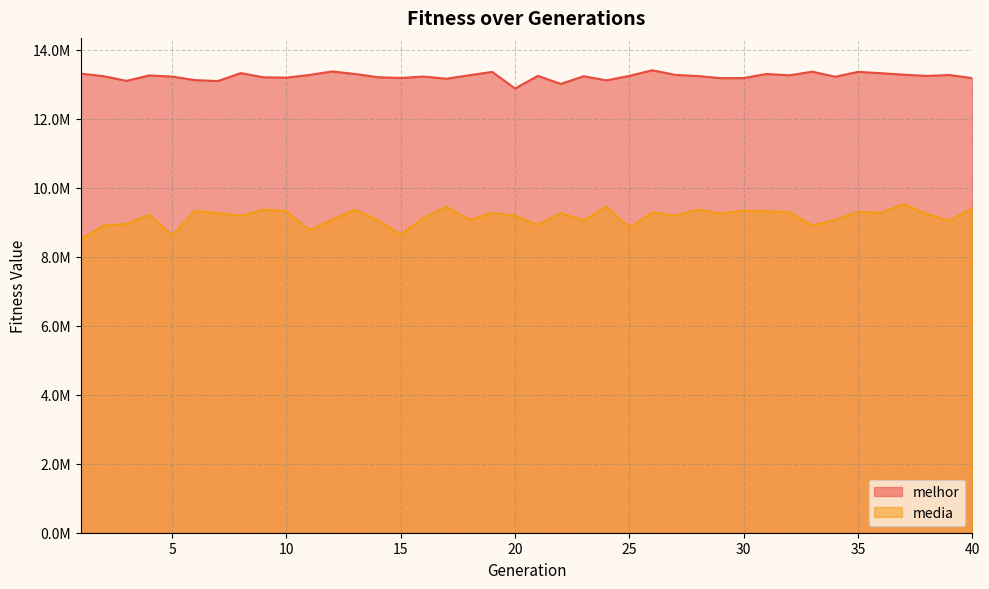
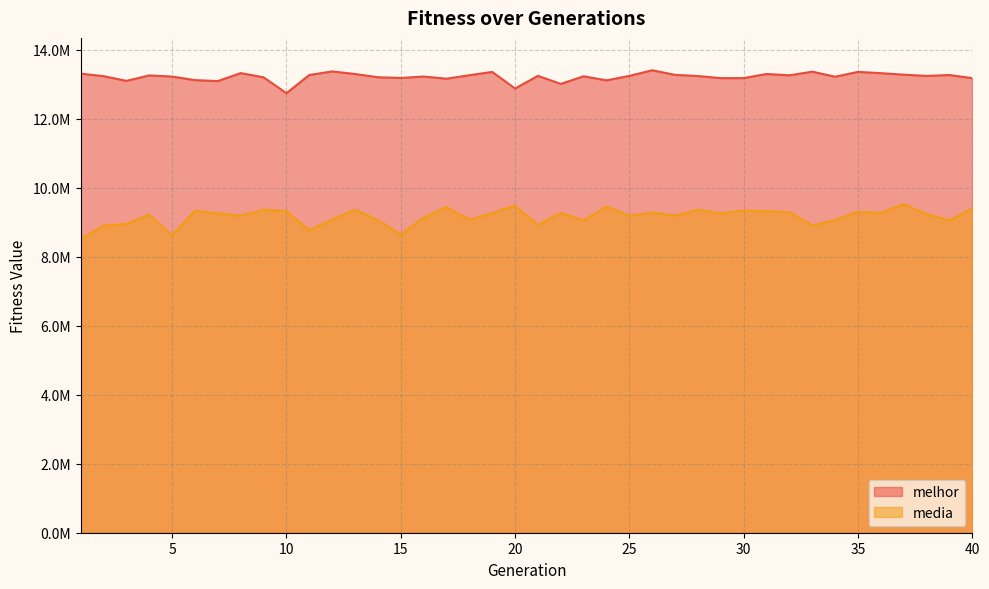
  {
    "melhor": {
      "5": 13200000,
-     "10": 13200000,
+     "10": 12700000,
      "15": 13200000,
      "20": 12900000,
      "25": 13200000,
      "30": 13200000,
      "35": 13400000,
      "40": 13200000
    },
    "media": {
      "5": 8600000,
      "10": 9300000,
      "15": 8600000,
-     "20": 9200000,
-     "25": 8800000,
+     "20": 9500000,
+     "25": 9200000,
      "30": 9300000,
      "35": 9300000,
      "40": 9400000
    }
  }
